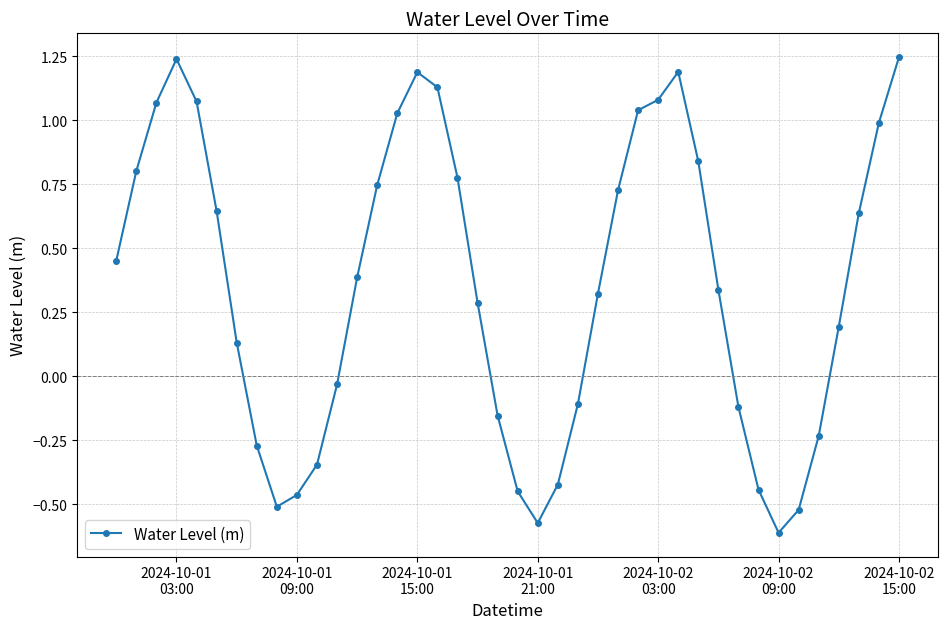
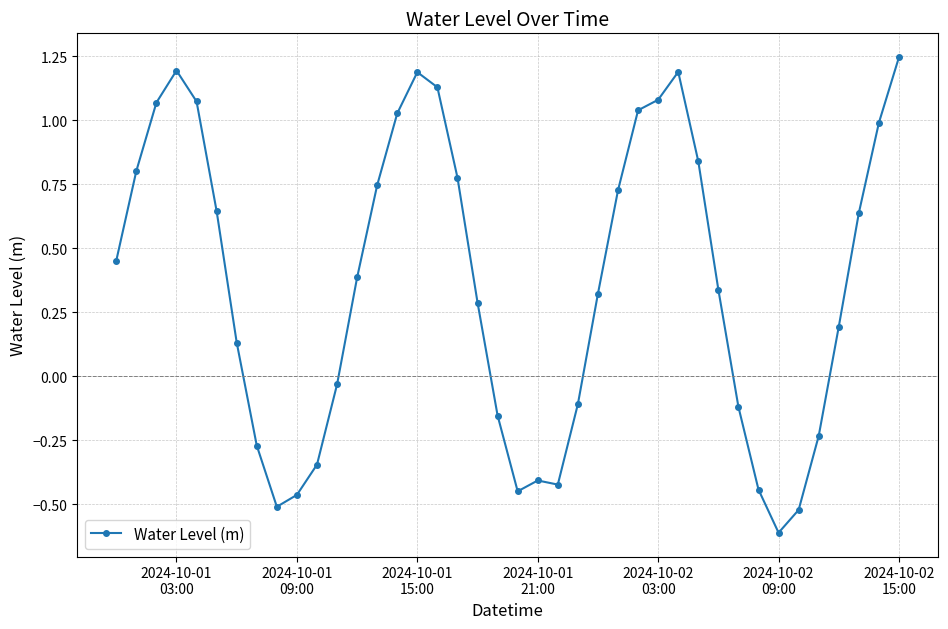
  {
-   "2024-10-01 03:00": 1.24,
+   "2024-10-01 03:00": 1.19,
    "2024-10-01 09:00": -0.46,
    "2024-10-01 15:00": 1.19,
-   "2024-10-01 21:00": -0.57,
+   "2024-10-01 21:00": -0.41,
    "2024-10-02 03:00": 1.08,
    "2024-10-02 09:00": -0.61,
    "2024-10-02 15:00": 1.25
  }
